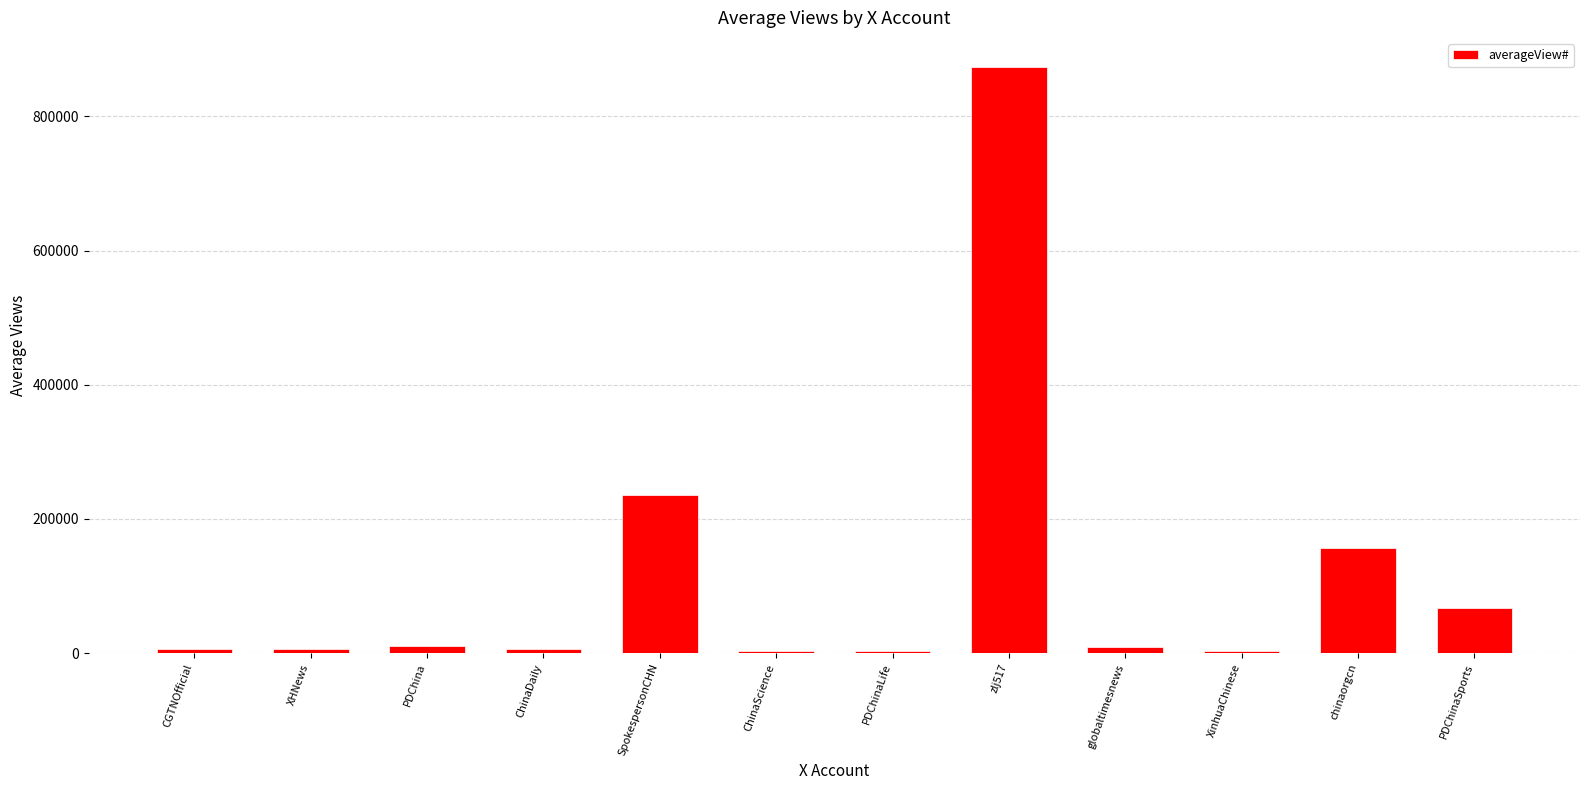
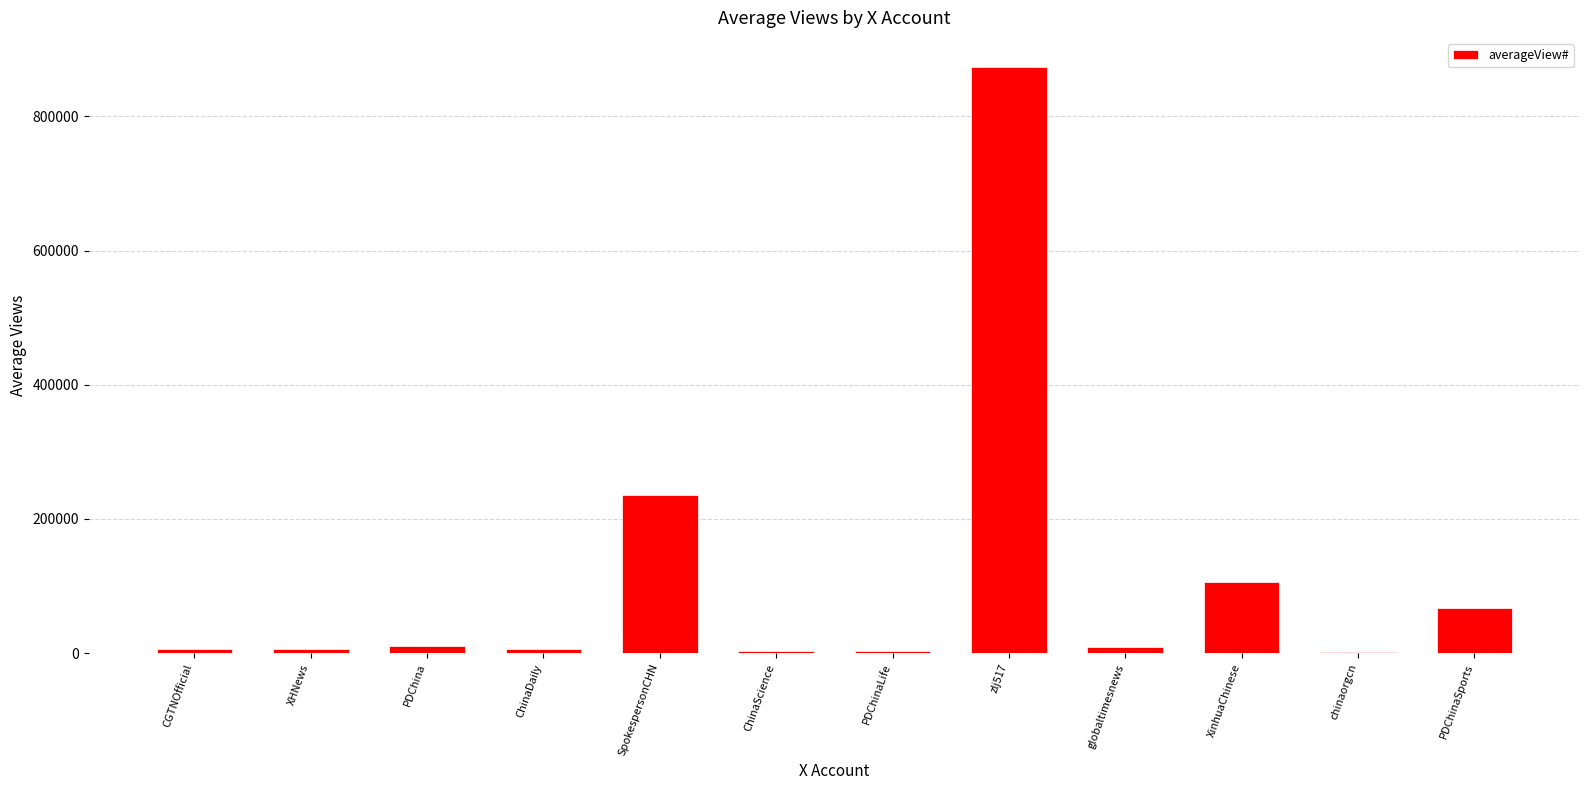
  {
    "CGTNOfficial": 10000,
    "XHNews": 10000,
    "PDChina": 10000,
    "ChinaDaily": 10000,
    "SpokespersonCHN": 240000,
    "zlj517": 870000,
    "globaltimesnews": 10000,
-   "XinhuaChinese": 0,
-   "chinaorgcn": 160000,
+   "XinhuaChinese": 110000,
+   "chinaorgcn": 0,
    "PDChinaSports": 70000
  }
